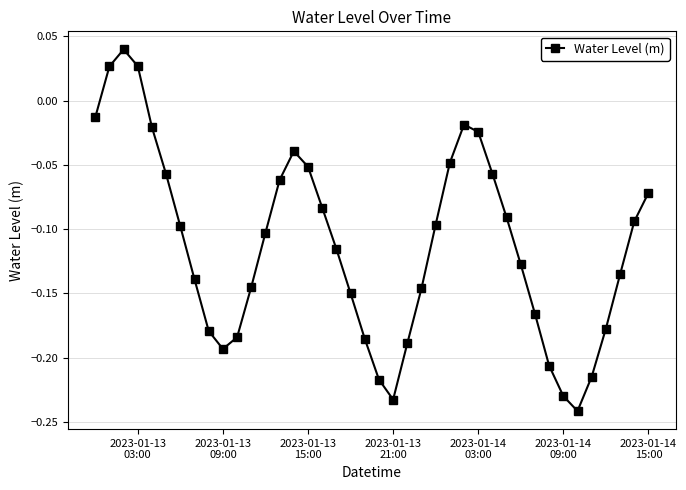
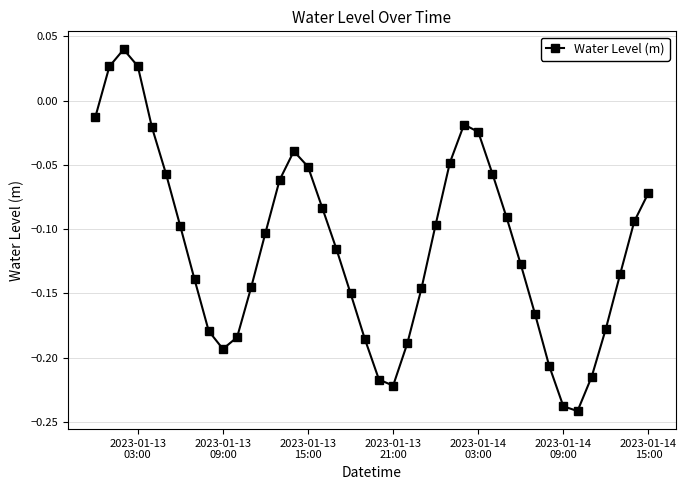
  {
    "2023-01-13 03:00": 0.027,
    "2023-01-13 09:00": -0.193,
    "2023-01-13 15:00": -0.051,
-   "2023-01-13 21:00": -0.233,
+   "2023-01-13 21:00": -0.222,
    "2023-01-14 03:00": -0.024,
-   "2023-01-14 09:00": -0.230,
+   "2023-01-14 09:00": -0.238,
    "2023-01-14 15:00": -0.072
  }
